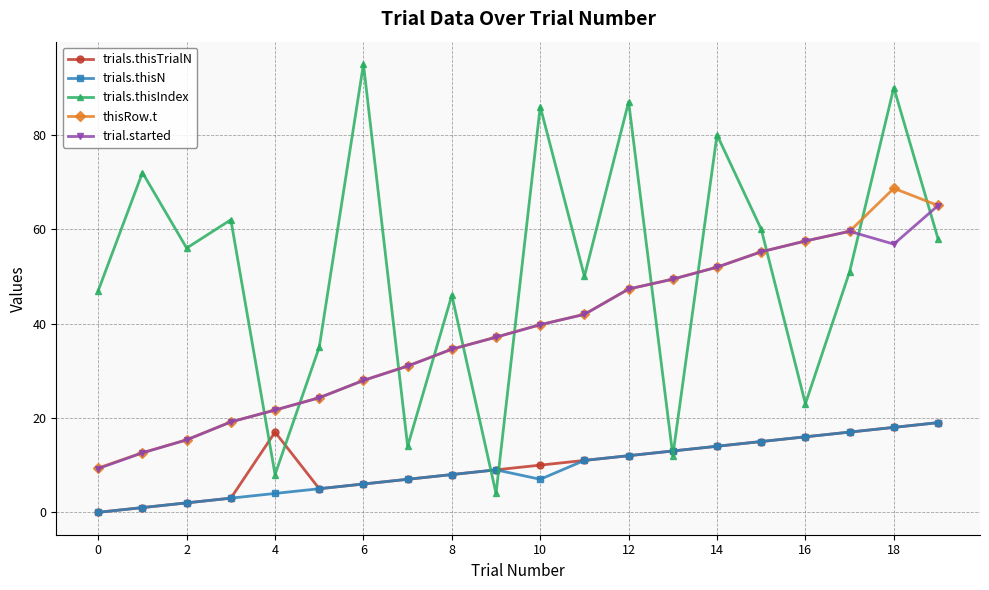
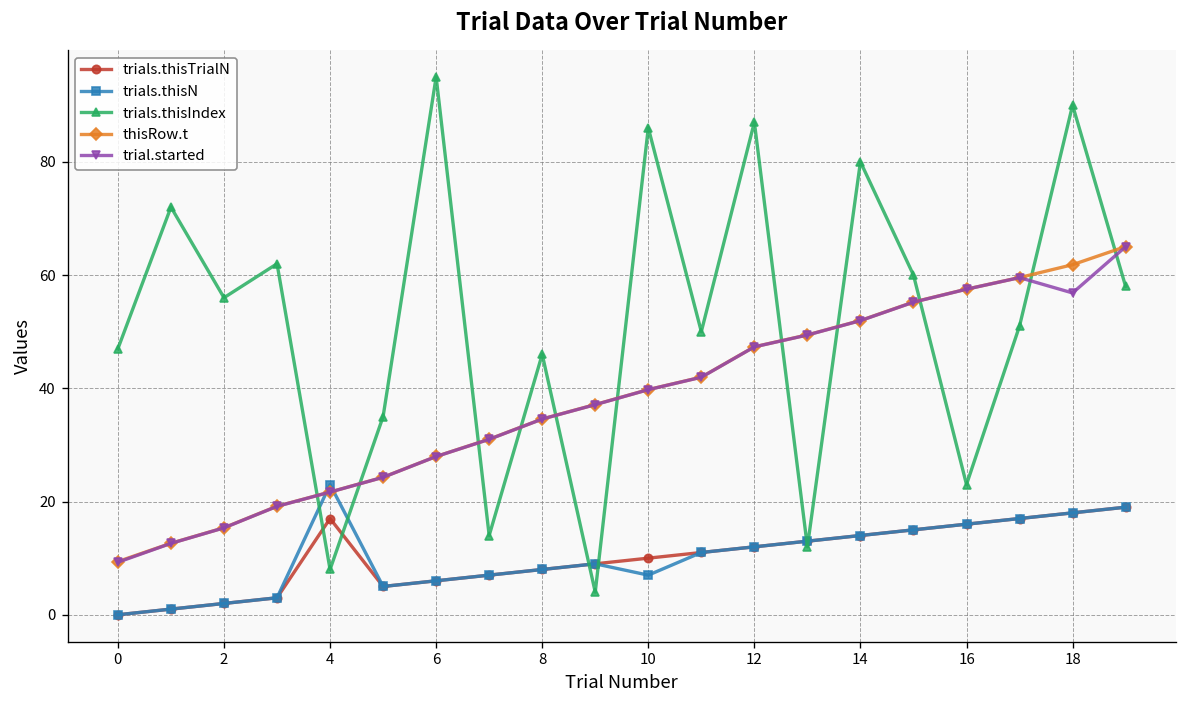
  {
    "trials.thisTrialN": {
      "4": 17,
      "10": 10
    },
    "trials.thisN": {
-     "4": 4,
+     "4": 23,
      "10": 7
    },
    "trials.thisIndex": {
      "0": 47,
      "2": 56,
      "4": 8,
      "6": 95,
      "8": 46,
      "10": 86,
      "12": 87,
      "14": 80,
      "16": 23,
      "18": 90
    },
    "thisRow.t": {
-     "18": 69
+     "18": 62
    },
    "trial.started": {
      "18": 57
    }
  }
